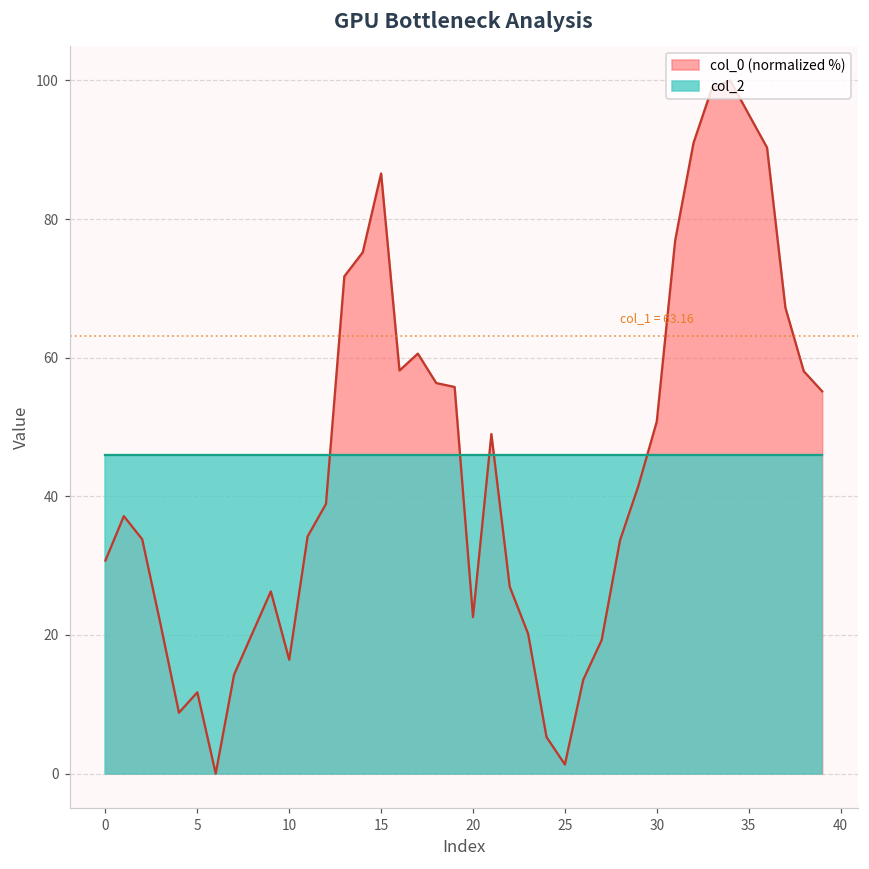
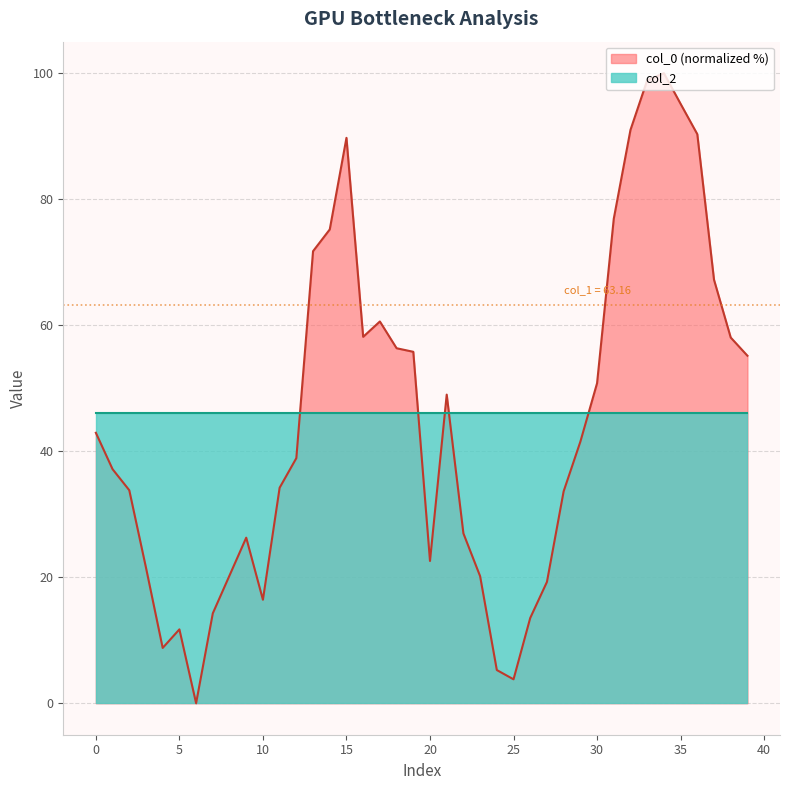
  {
    "col_0 (normalized %)": {
-     "0": 31,
+     "0": 43,
      "5": 12,
      "10": 16,
-     "15": 87,
+     "15": 90,
      "20": 23,
-     "25": 1,
+     "25": 4,
      "30": 51,
      "35": 95
    },
    "col_2": {
      "0": 46,
      "5": 46,
      "10": 46,
      "15": 46,
      "20": 46,
      "25": 46,
      "30": 46,
      "35": 46
    }
  }
